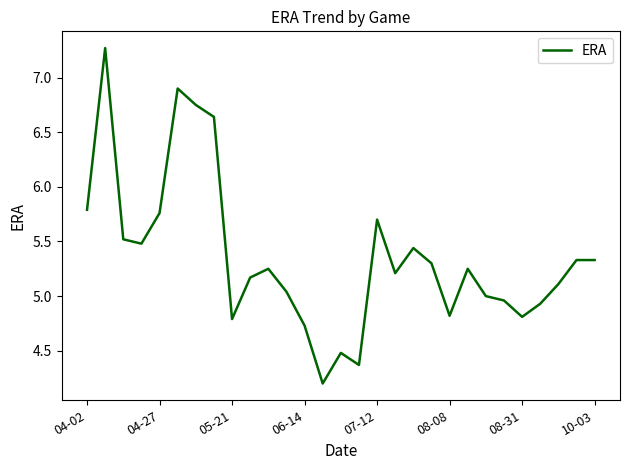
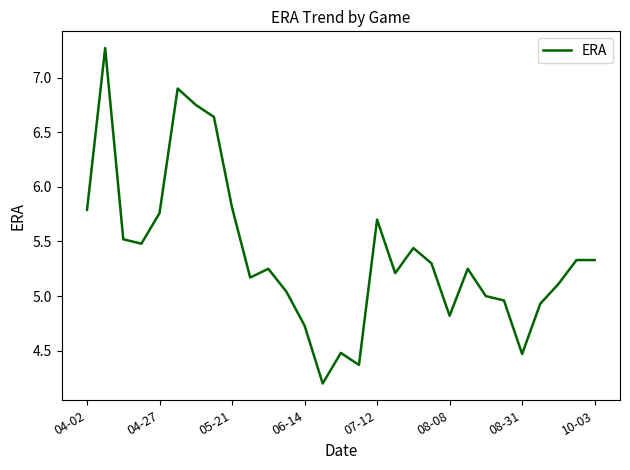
  {
    "04-02": 5.79,
    "04-27": 5.76,
-   "05-21": 4.79,
+   "05-21": 5.81,
    "06-14": 4.73,
    "07-12": 5.70,
    "08-08": 4.82,
-   "08-31": 4.81,
+   "08-31": 4.47,
    "10-03": 5.33
  }
